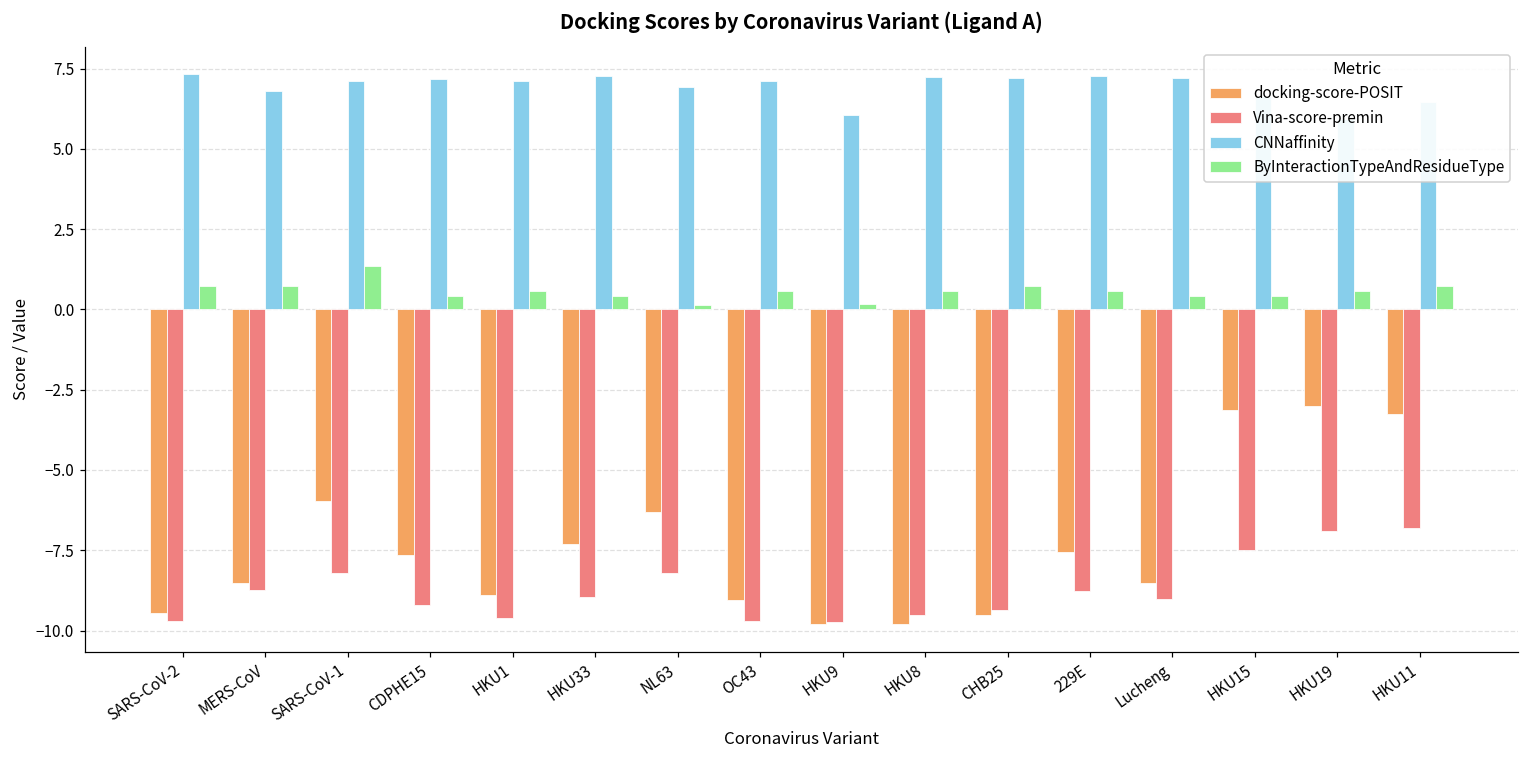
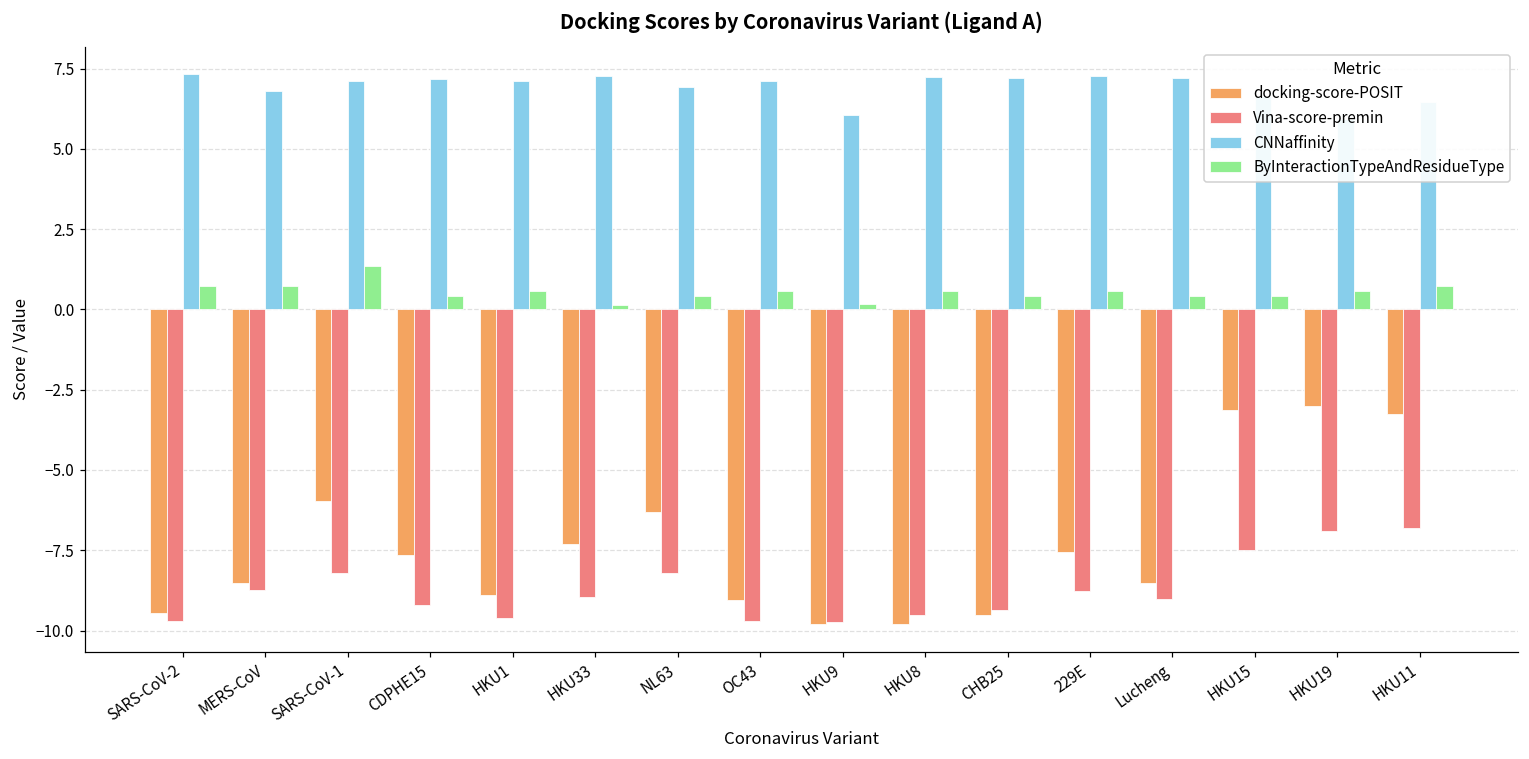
  {
    "CNNaffinity": {
      "SARS-CoV-2": 7.3,
      "MERS-CoV": 6.8,
      "SARS-CoV-1": 7.1,
      "CDPHE15": 7.2,
      "HKU1": 7.1,
      "HKU33": 7.3,
      "NL63": 6.9,
      "OC43": 7.1,
      "HKU9": 6.0,
      "HKU8": 7.2,
      "CHB25": 7.2,
      "229E": 7.3,
      "Lucheng": 7.2
    },
    "ByInteractionTypeAndResidueType": {
      "SARS-CoV-2": 0.7,
      "MERS-CoV": 0.7,
      "SARS-CoV-1": 1.4,
      "CDPHE15": 0.4,
      "HKU1": 0.6,
-     "HKU33": 0.4,
-     "NL63": 0.1,
+     "HKU33": 0.1,
+     "NL63": 0.4,
      "OC43": 0.6,
      "HKU9": 0.2,
      "HKU8": 0.6,
-     "CHB25": 0.7,
+     "CHB25": 0.4,
      "229E": 0.6,
      "Lucheng": 0.4,
      "HKU15": 0.4,
      "HKU19": 0.6,
      "HKU11": 0.7
    }
  }
